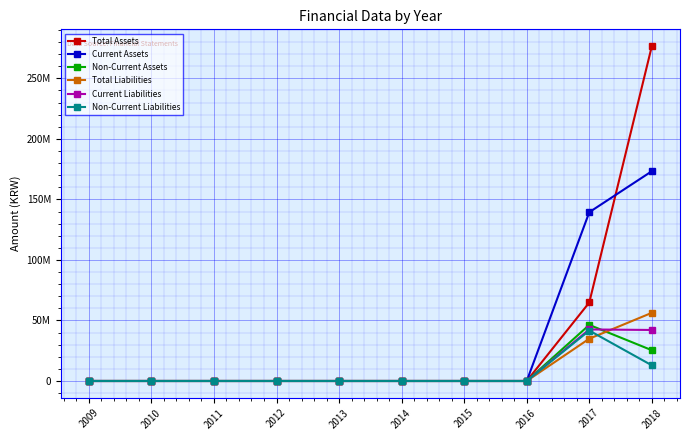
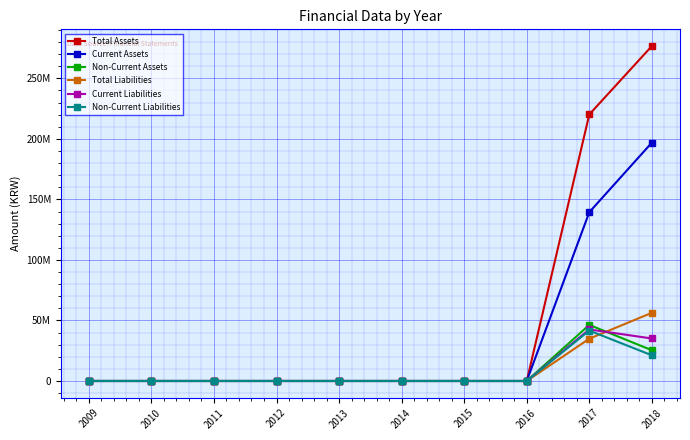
  {
    "Total Assets": {
-     "2017": 65000000,
+     "2017": 220000000,
      "2018": 277000000
    },
    "Current Assets": {
      "2017": 139000000,
-     "2018": 173000000
+     "2018": 197000000
    },
    "Non-Current Assets": {
      "2017": 46000000,
      "2018": 25000000
    },
    "Total Liabilities": {
      "2017": 35000000,
      "2018": 56000000
    },
    "Current Liabilities": {
-     "2018": 42000000
+     "2018": 35000000
    },
    "Non-Current Liabilities": {
-     "2018": 13000000
+     "2018": 21000000
    }
  }
